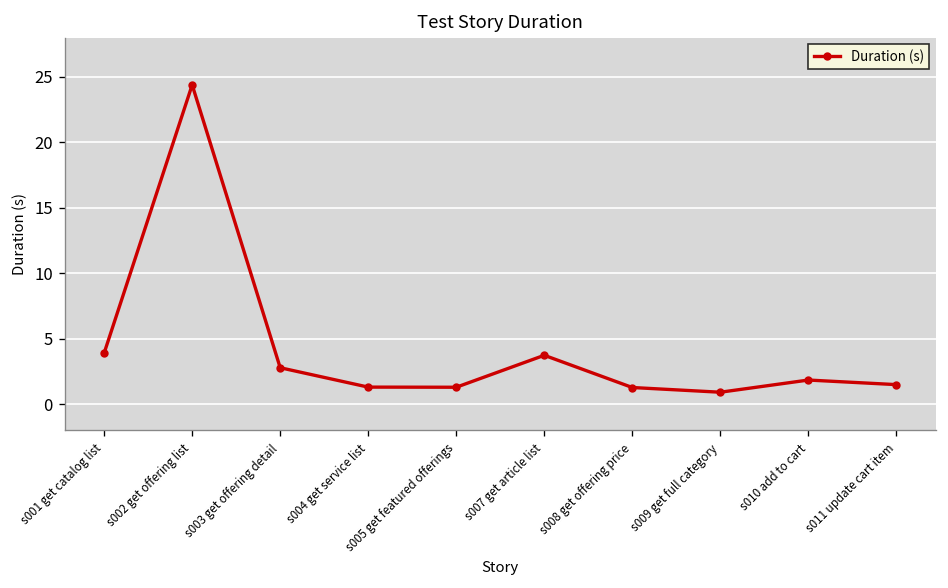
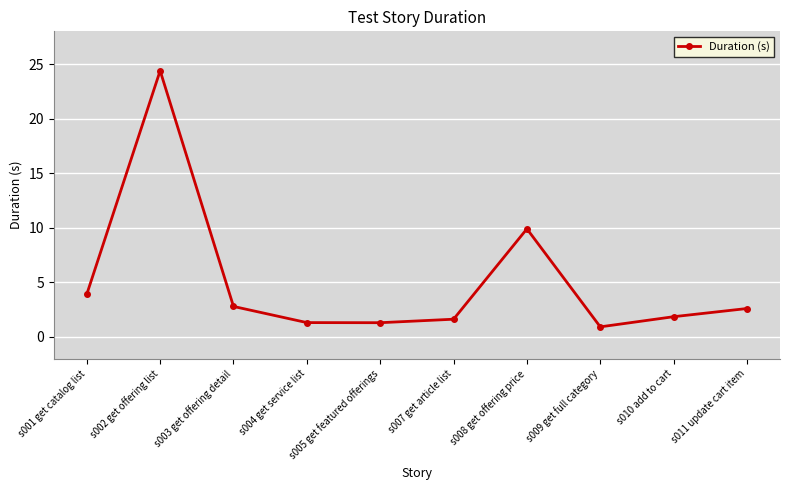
  {
    "s001 get catalog list": 3.9,
    "s002 get offering list": 24.4,
    "s003 get offering detail": 2.8,
    "s004 get service list": 1.3,
    "s005 get featured offerings": 1.3,
-   "s007 get article list": 3.7,
-   "s008 get offering price": 1.3,
+   "s007 get article list": 1.6,
+   "s008 get offering price": 9.9,
    "s009 get full category": 0.9,
    "s010 add to cart": 1.9,
-   "s011 update cart item": 1.5
+   "s011 update cart item": 2.6
  }
